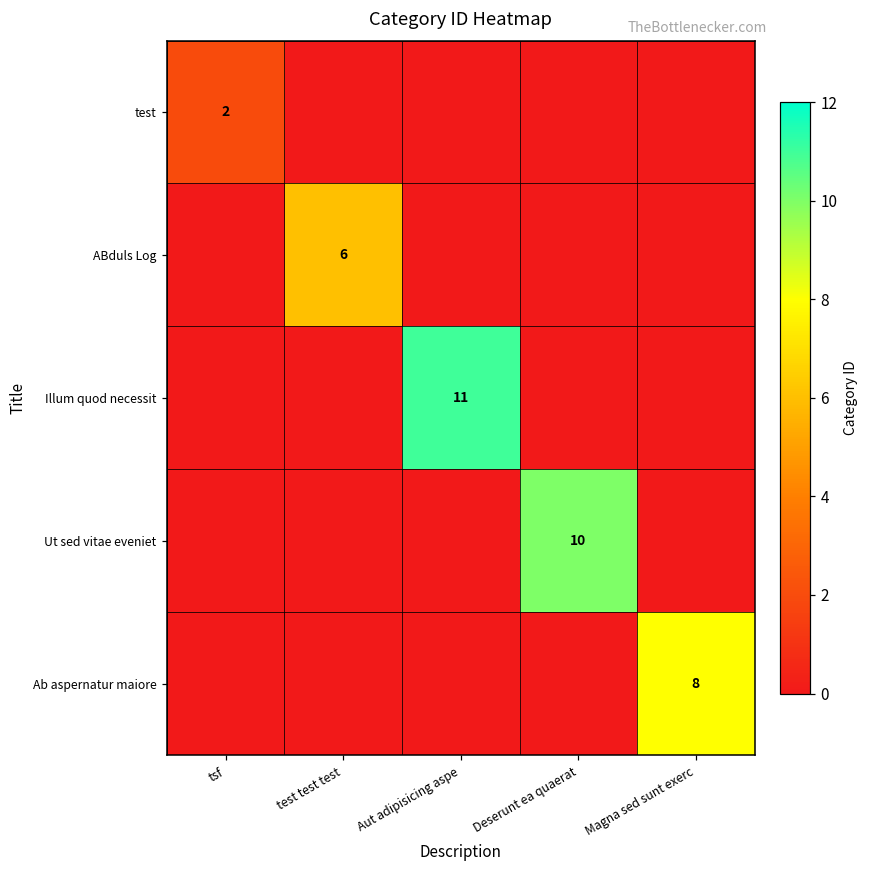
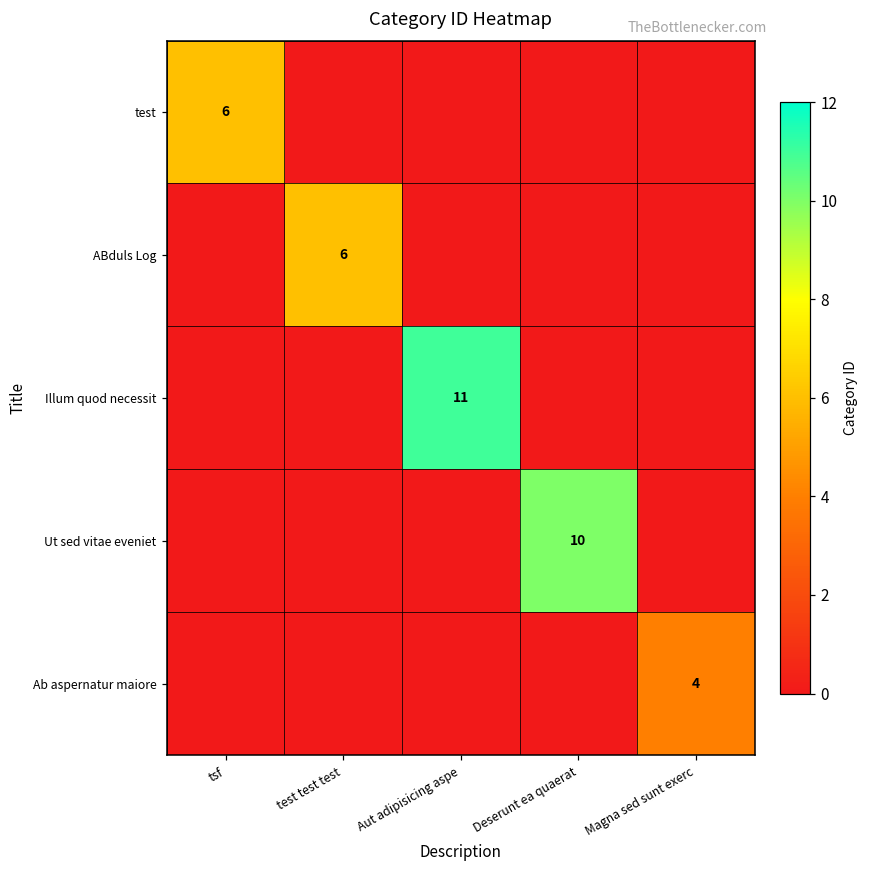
  {
    "test": {
-     "tsf": 2
+     "tsf": 6
    },
    "ABduls Log": {
      "test test test": 6
    },
    "Illum quod necessit": {
      "Aut adipisicing aspe": 11
    },
    "Ut sed vitae eveniet": {
      "Deserunt ea quaerat": 10
    },
    "Ab aspernatur maiore": {
-     "Magna sed sunt exerc": 8
+     "Magna sed sunt exerc": 4
    }
  }
